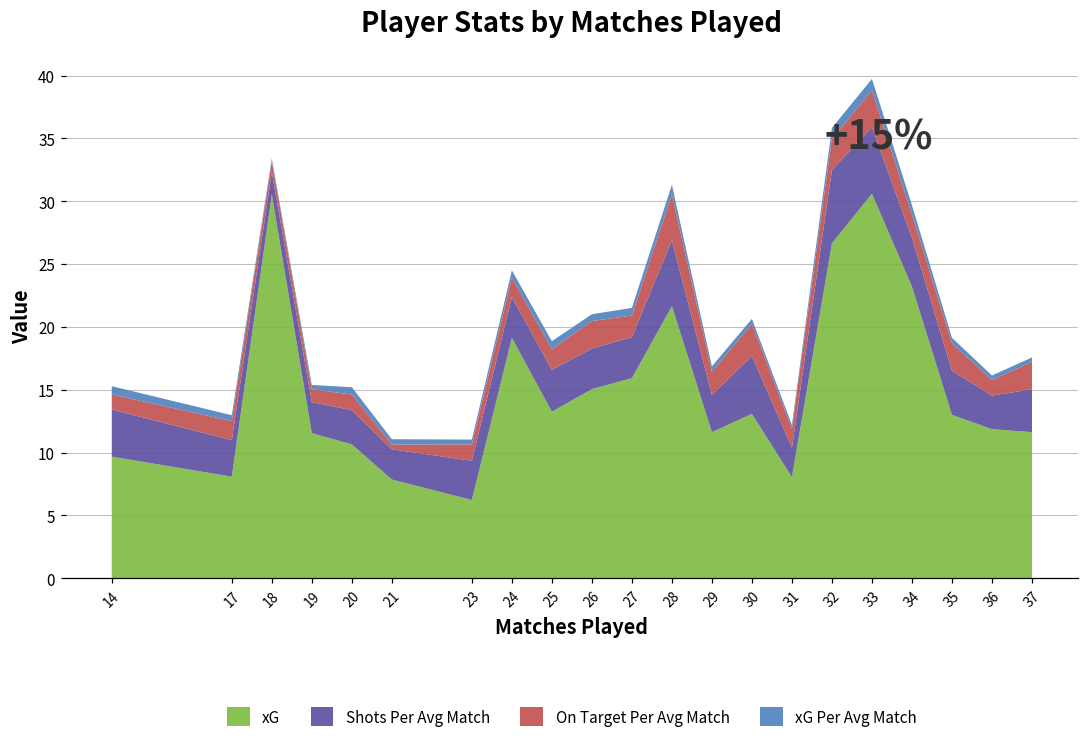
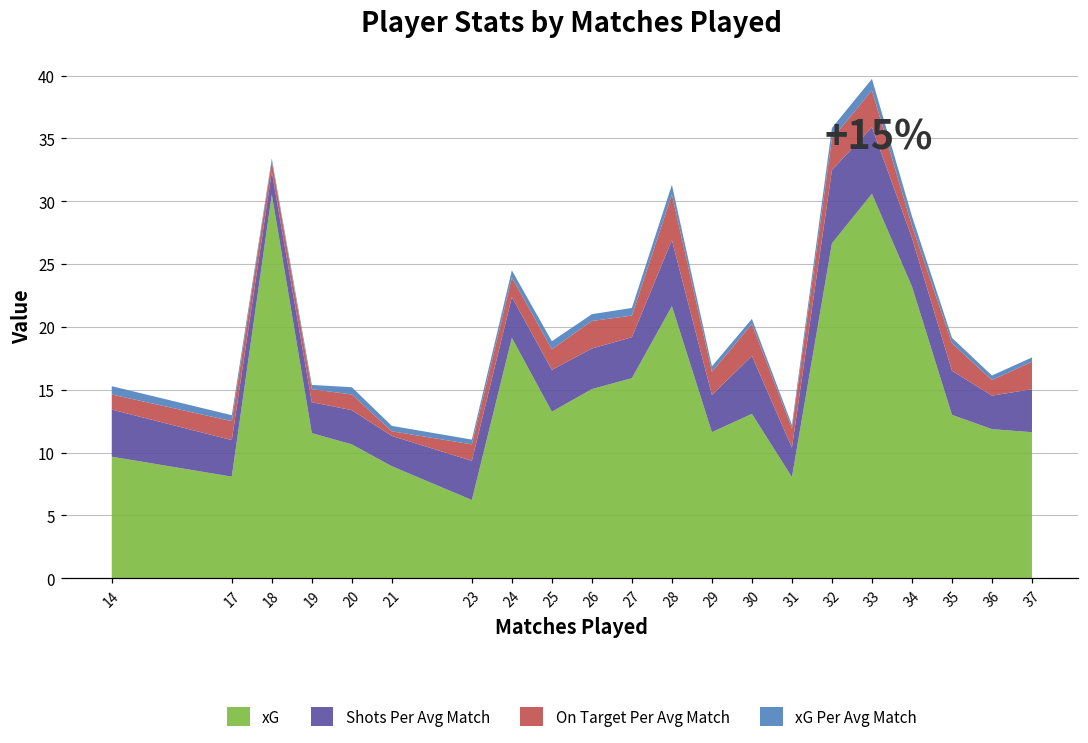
  {
    "xG": {
      "14": 9.7,
      "17": 8.1,
      "18": 30.5,
      "19": 11.5,
      "20": 10.7,
-     "21": 7.9,
+     "21": 8.9,
      "23": 6.2,
      "24": 19.1,
      "25": 13.3,
      "26": 15.1,
      "27": 15.9,
      "28": 21.7,
      "29": 11.6,
      "30": 13.1,
      "31": 8.0,
      "32": 26.7,
      "33": 30.6,
      "34": 23.2,
      "35": 13.0,
      "36": 11.9,
      "37": 11.6
    },
    "On Target Per Avg Match": {
      "14": 1.2,
      "17": 1.5,
      "18": 0.8,
      "19": 1.0,
      "20": 1.3,
      "21": 0.4,
      "23": 1.3,
      "24": 1.6,
      "25": 1.6,
      "26": 2.2,
      "27": 1.7,
      "28": 3.6,
      "29": 1.9,
      "30": 2.5,
      "31": 1.5,
      "33": 2.9,
-     "34": 1.8,
+     "34": 1.0,
      "35": 2.2,
      "36": 1.2,
      "37": 2.2
    }
  }
